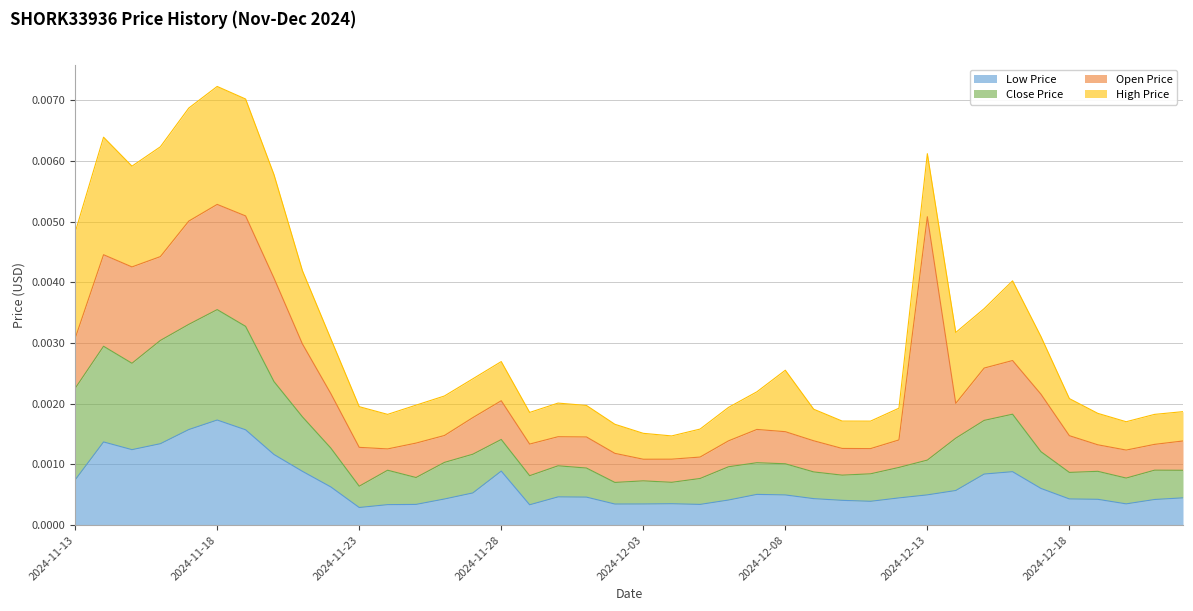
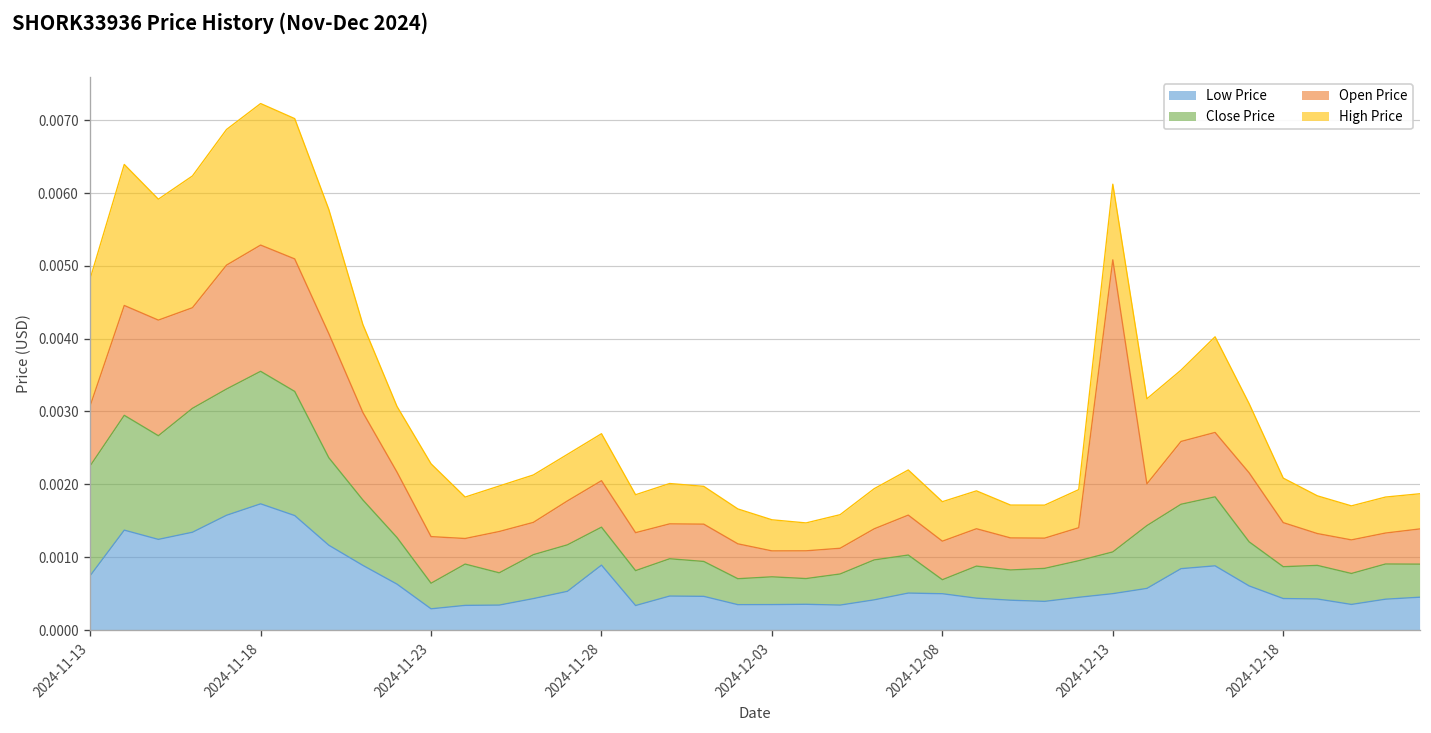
  {
    "Low Price": {
      "2024-11-13": 0.0007,
      "2024-11-18": 0.0017,
      "2024-11-23": 0.0003,
      "2024-11-28": 0.0009,
      "2024-12-03": 0.0003,
      "2024-12-08": 0.0005,
      "2024-12-13": 0.0005,
      "2024-12-18": 0.0004
    },
    "Close Price": {
      "2024-11-13": 0.0015,
      "2024-11-18": 0.0018,
      "2024-11-23": 0.0004,
      "2024-11-28": 0.0005,
      "2024-12-03": 0.0004,
-     "2024-12-08": 0.0005,
+     "2024-12-08": 0.0002,
      "2024-12-13": 0.0006,
      "2024-12-18": 0.0004
    },
    "Open Price": {
      "2024-11-13": 0.0008,
      "2024-11-18": 0.0017,
      "2024-11-23": 0.0006,
      "2024-11-28": 0.0006,
      "2024-12-03": 0.0004,
      "2024-12-08": 0.0005,
      "2024-12-13": 0.0040,
      "2024-12-18": 0.0006
    },
    "High Price": {
      "2024-11-13": 0.0017,
      "2024-11-18": 0.0019,
-     "2024-11-23": 0.0007,
+     "2024-11-23": 0.0010,
      "2024-11-28": 0.0006,
      "2024-12-03": 0.0004,
-     "2024-12-08": 0.0010,
+     "2024-12-08": 0.0005,
      "2024-12-13": 0.0010,
      "2024-12-18": 0.0006
    }
  }
